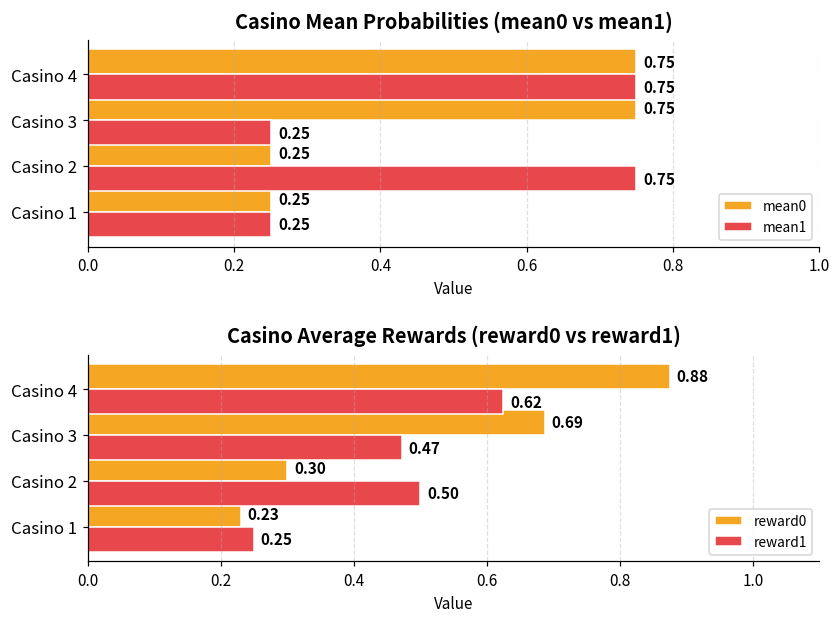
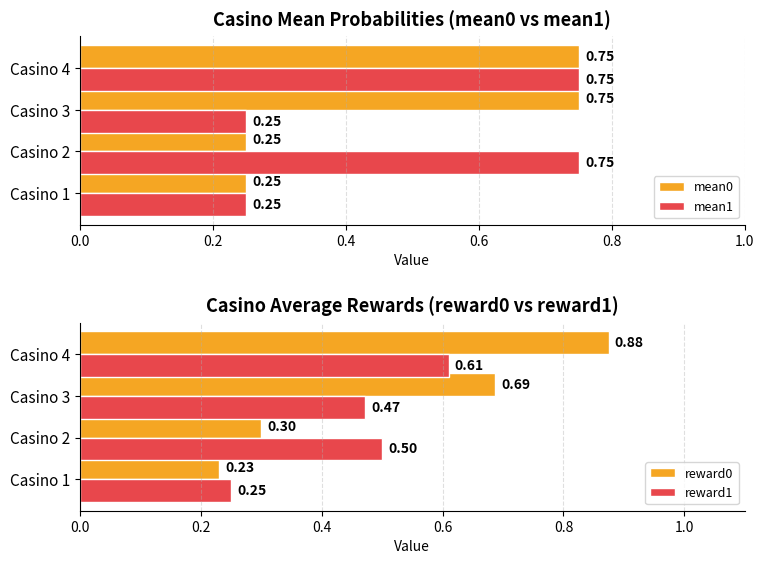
  {
    "Casino Mean Probabilities (mean0 vs mean1)": {
      "mean0": {
        "Casino 4": 0.75,
        "Casino 3": 0.75,
        "Casino 2": 0.25,
        "Casino 1": 0.25
      },
      "mean1": {
        "Casino 4": 0.75,
        "Casino 3": 0.25,
        "Casino 2": 0.75,
        "Casino 1": 0.25
      }
    },
    "Casino Average Rewards (reward0 vs reward1)": {
      "reward0": {
        "Casino 4": 0.88,
        "Casino 3": 0.69,
        "Casino 2": 0.30,
        "Casino 1": 0.23
      },
      "reward1": {
-       "Casino 4": 0.62,
+       "Casino 4": 0.61,
        "Casino 3": 0.47,
        "Casino 2": 0.50,
        "Casino 1": 0.25
      }
    }
  }
